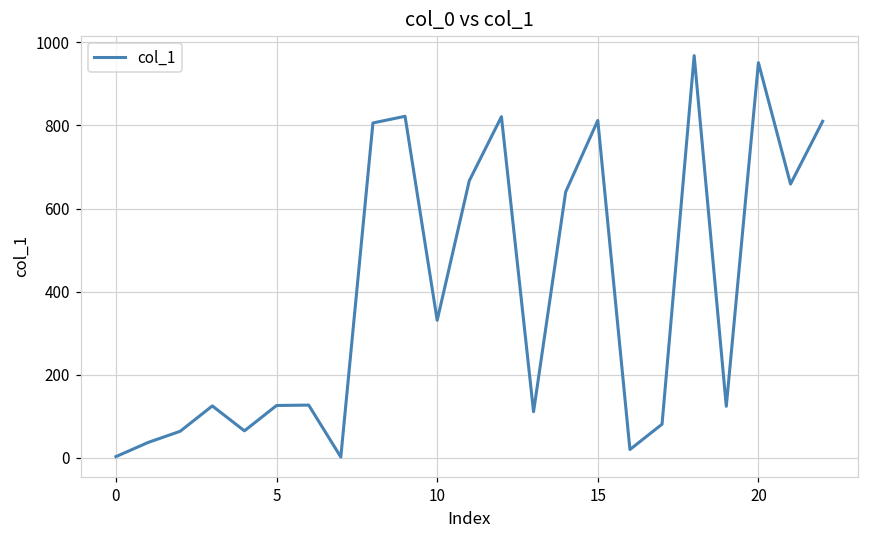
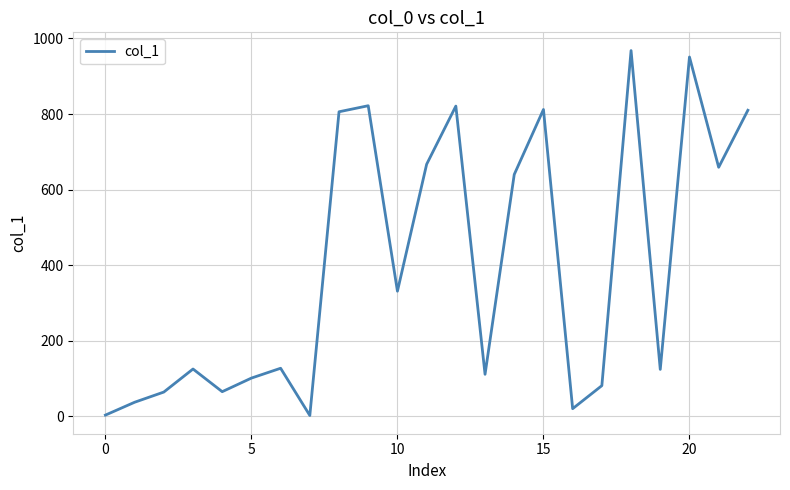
  {
    "0": 0,
-   "5": 130,
+   "5": 100,
    "10": 330,
    "15": 810,
    "20": 950
  }
